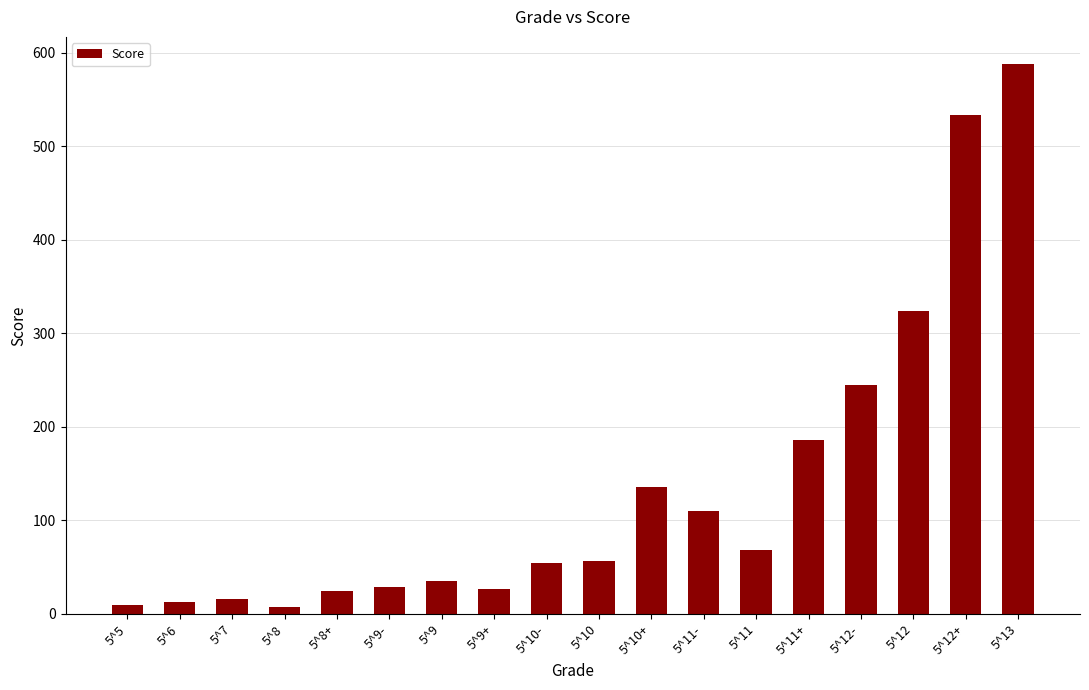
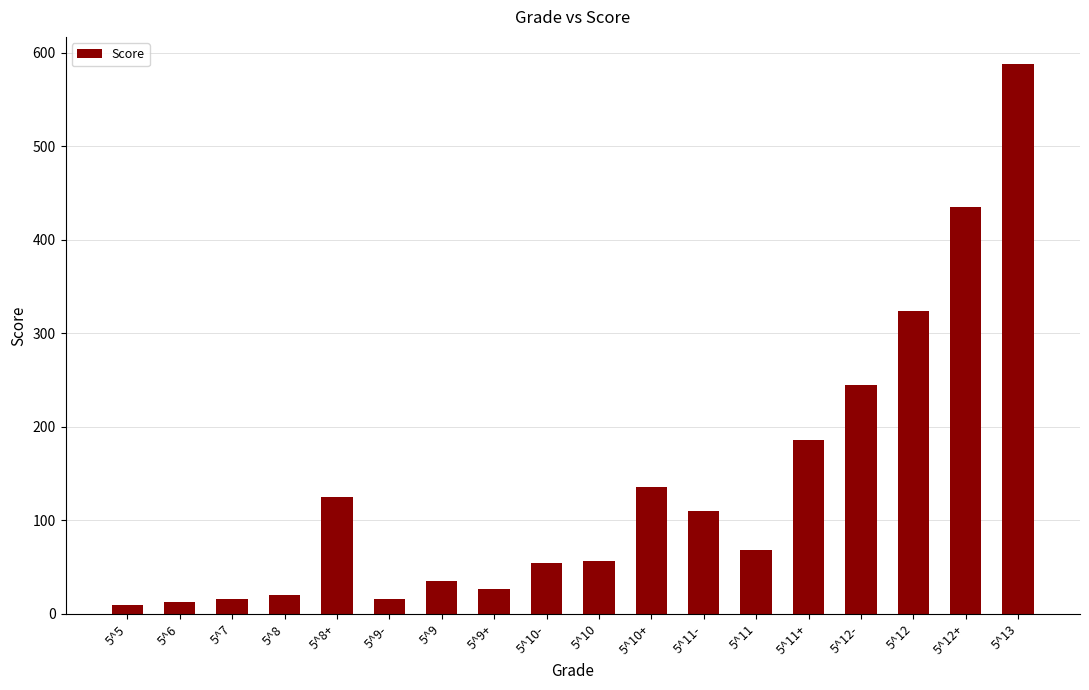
  {
    "5^5": 10,
    "5^6": 10,
    "5^7": 20,
-   "5^8": 10,
-   "5^8+": 20,
-   "5^9-": 30,
+   "5^8": 20,
+   "5^8+": 120,
+   "5^9-": 20,
    "5^9": 40,
    "5^9+": 30,
    "5^10-": 50,
    "5^10": 60,
    "5^10+": 140,
    "5^11-": 110,
    "5^11": 70,
    "5^11+": 190,
    "5^12-": 240,
    "5^12": 320,
-   "5^12+": 530,
+   "5^12+": 430,
    "5^13": 590
  }
